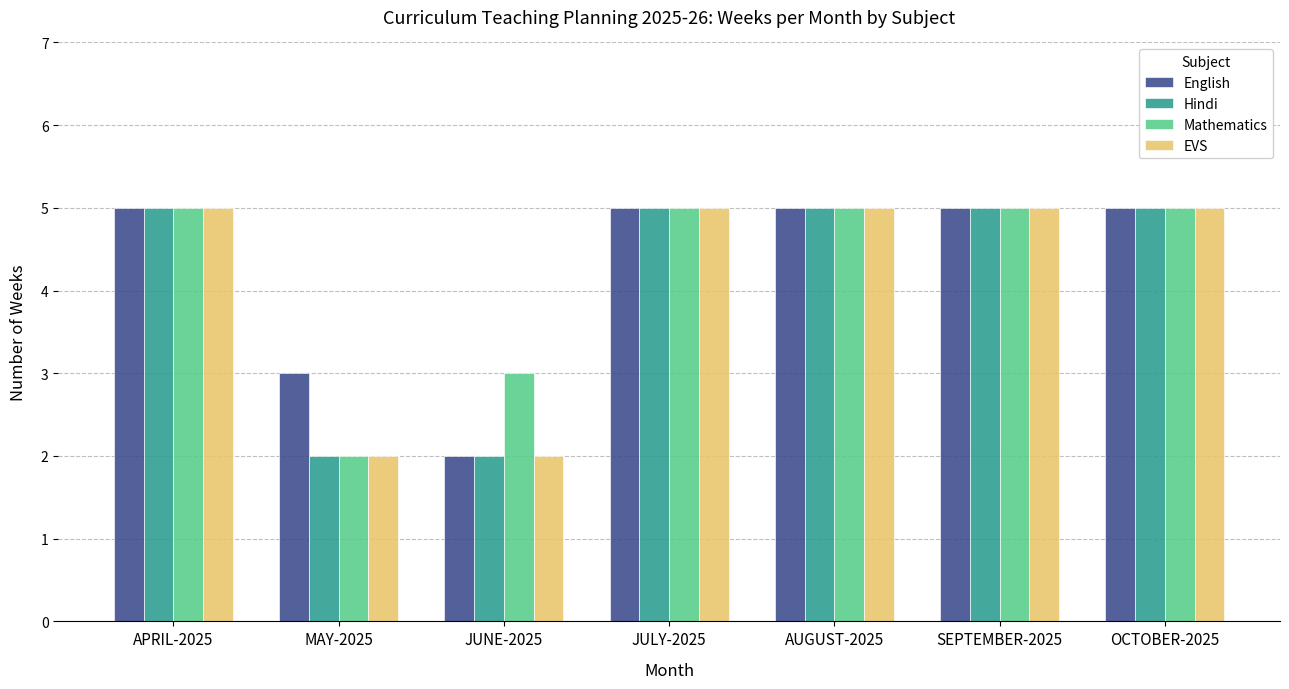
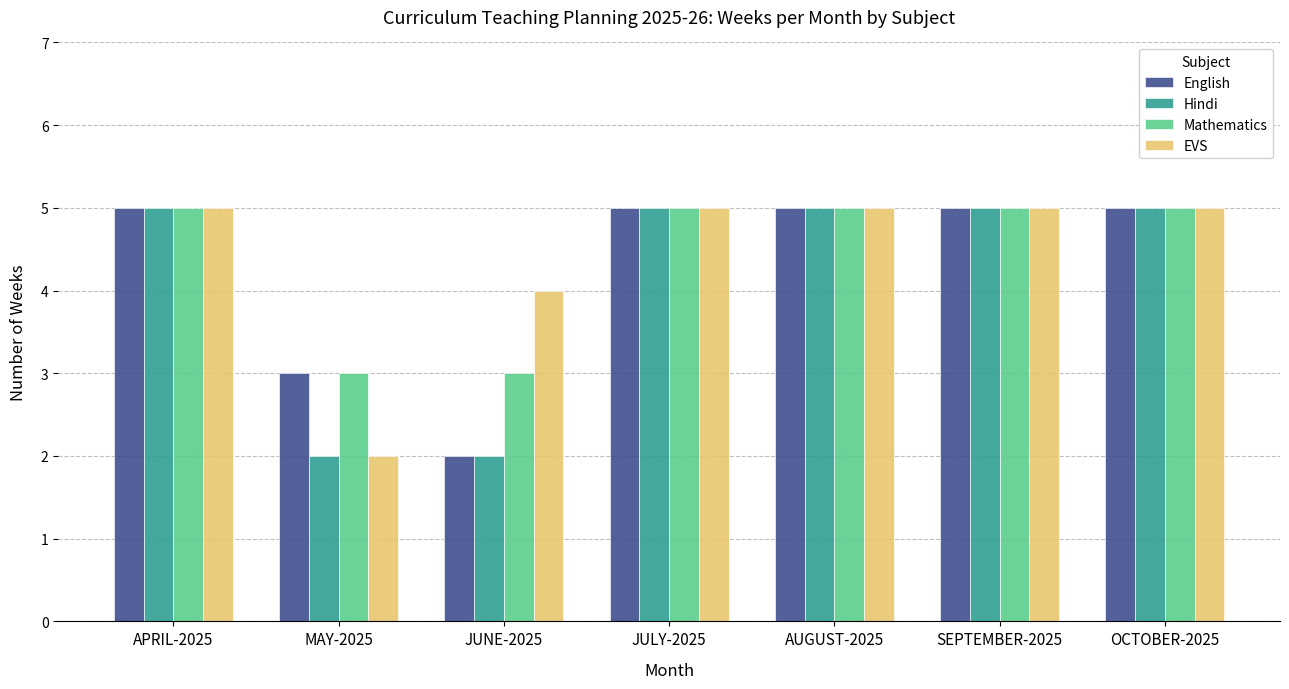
  {
    "English": {
      "APRIL-2025": 5,
      "MAY-2025": 3,
      "JUNE-2025": 2,
      "JULY-2025": 5,
      "AUGUST-2025": 5,
      "SEPTEMBER-2025": 5,
      "OCTOBER-2025": 5
    },
    "Hindi": {
      "APRIL-2025": 5,
      "MAY-2025": 2,
      "JUNE-2025": 2,
      "JULY-2025": 5,
      "AUGUST-2025": 5,
      "SEPTEMBER-2025": 5,
      "OCTOBER-2025": 5
    },
    "Mathematics": {
      "APRIL-2025": 5,
-     "MAY-2025": 2,
+     "MAY-2025": 3,
      "JUNE-2025": 3,
      "JULY-2025": 5,
      "AUGUST-2025": 5,
      "SEPTEMBER-2025": 5,
      "OCTOBER-2025": 5
    },
    "EVS": {
      "APRIL-2025": 5,
      "MAY-2025": 2,
-     "JUNE-2025": 2,
+     "JUNE-2025": 4,
      "JULY-2025": 5,
      "AUGUST-2025": 5,
      "SEPTEMBER-2025": 5,
      "OCTOBER-2025": 5
    }
  }
